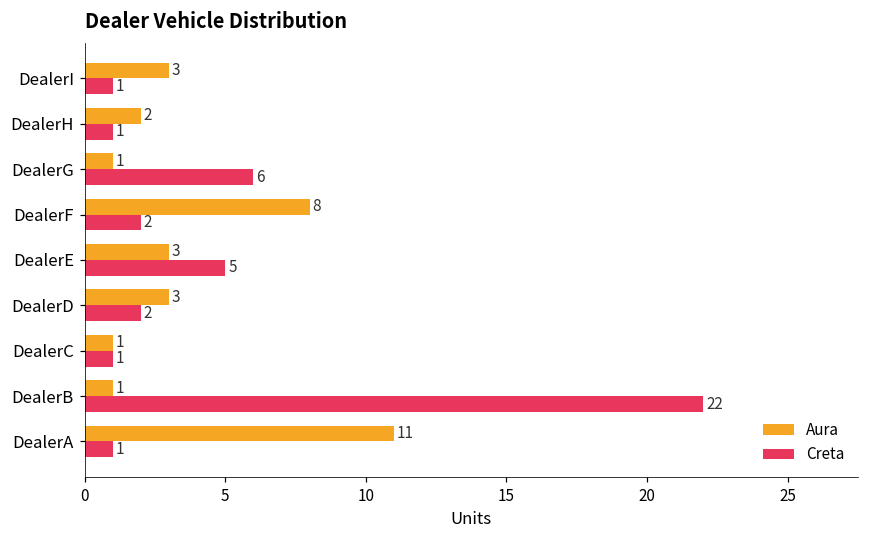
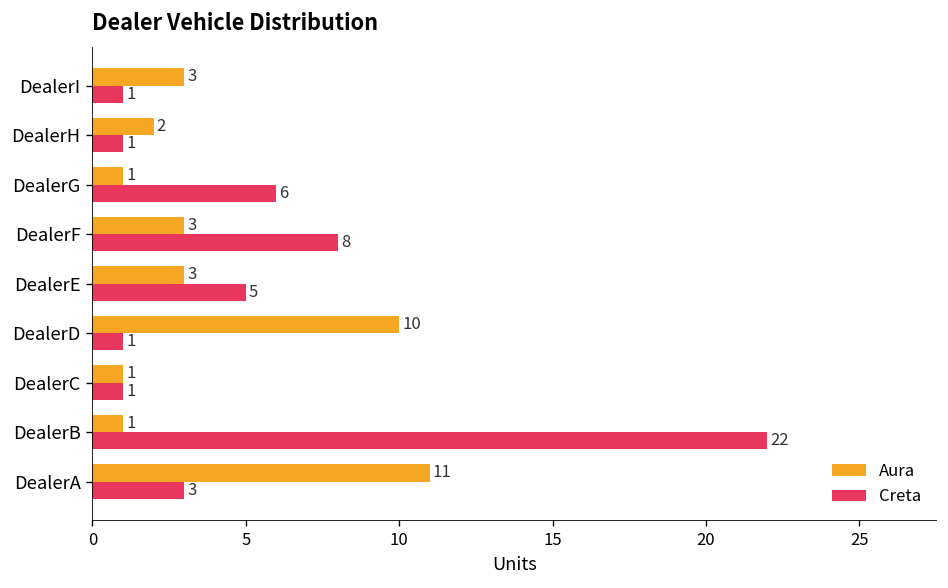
  {
    "Aura": {
      "DealerI": 3,
      "DealerH": 2,
      "DealerG": 1,
-     "DealerF": 8,
+     "DealerF": 3,
      "DealerE": 3,
-     "DealerD": 3,
+     "DealerD": 10,
      "DealerC": 1,
      "DealerB": 1,
      "DealerA": 11
    },
    "Creta": {
      "DealerI": 1,
      "DealerH": 1,
      "DealerG": 6,
-     "DealerF": 2,
+     "DealerF": 8,
      "DealerE": 5,
-     "DealerD": 2,
+     "DealerD": 1,
      "DealerC": 1,
      "DealerB": 22,
-     "DealerA": 1
+     "DealerA": 3
    }
  }
